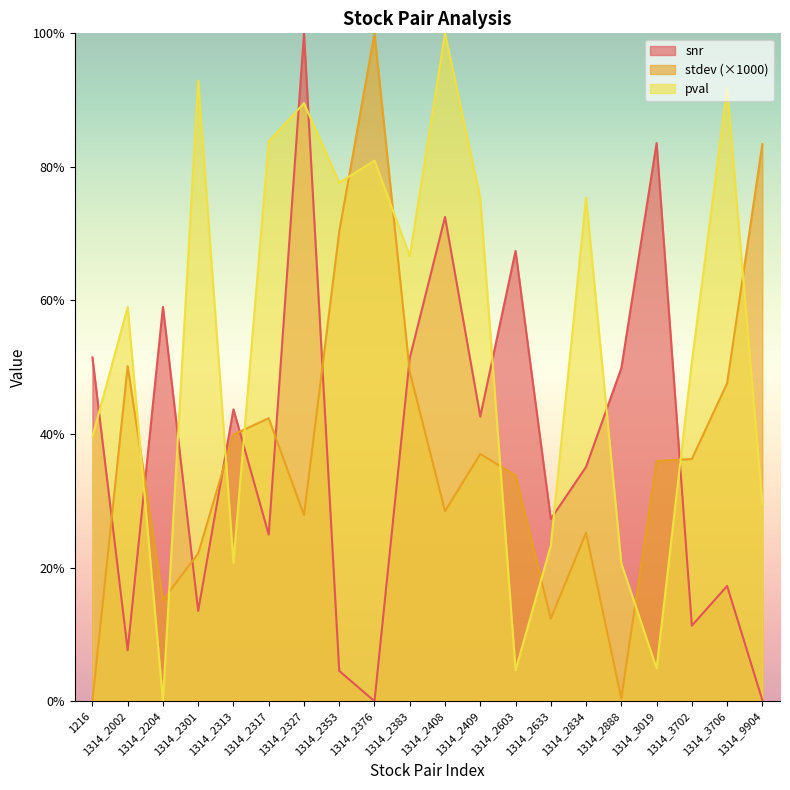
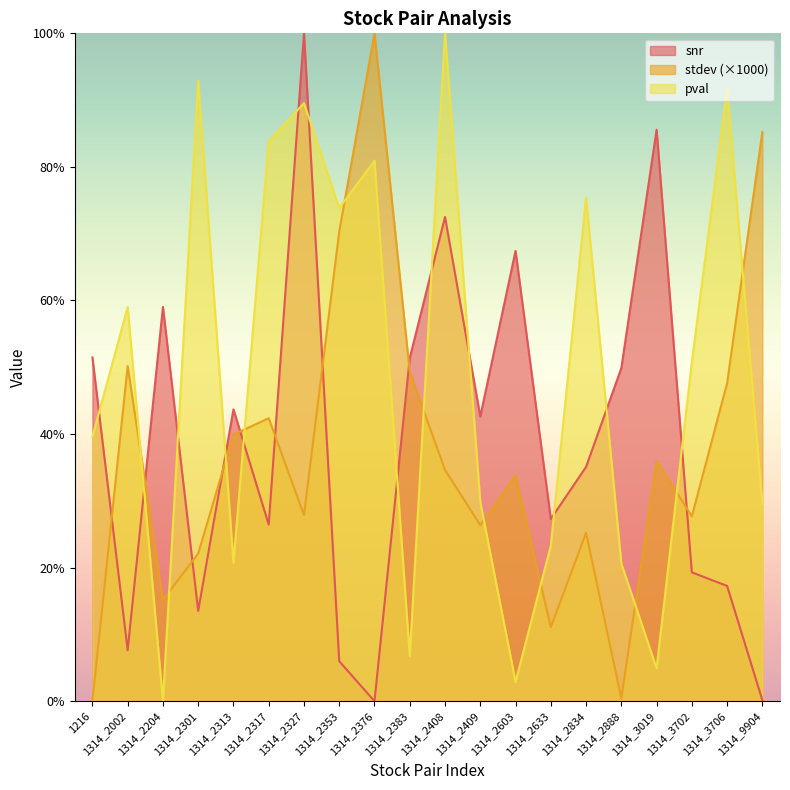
  {
    "snr": {
      "1216": "51%",
      "1314_2002": "8%",
      "1314_2204": "59%",
      "1314_2301": "14%",
      "1314_2313": "44%",
-     "1314_2317": "25%",
+     "1314_2317": "26%",
      "1314_2327": "100%",
-     "1314_2353": "5%",
+     "1314_2353": "6%",
      "1314_2376": "0%",
      "1314_2383": "51%",
      "1314_2408": "72%",
      "1314_2409": "43%",
      "1314_2603": "67%",
      "1314_2633": "27%",
      "1314_2834": "35%",
      "1314_2888": "50%",
-     "1314_3019": "84%",
-     "1314_3702": "11%",
+     "1314_3019": "86%",
+     "1314_3702": "19%",
      "1314_3706": "17%",
      "1314_9904": "0%"
    },
    "stdev (×1000)": {
      "1216": "0%",
      "1314_2002": "50%",
      "1314_2204": "15%",
      "1314_2301": "22%",
      "1314_2313": "40%",
      "1314_2317": "42%",
      "1314_2327": "28%",
      "1314_2353": "70%",
      "1314_2376": "100%",
      "1314_2383": "49%",
-     "1314_2408": "28%",
-     "1314_2409": "37%",
+     "1314_2408": "35%",
+     "1314_2409": "26%",
      "1314_2603": "34%",
-     "1314_2633": "12%",
+     "1314_2633": "11%",
      "1314_2834": "25%",
      "1314_2888": "0%",
      "1314_3019": "36%",
-     "1314_3702": "36%",
+     "1314_3702": "28%",
      "1314_3706": "48%",
-     "1314_9904": "83%"
+     "1314_9904": "85%"
    },
    "pval": {
      "1216": "40%",
      "1314_2002": "59%",
      "1314_2204": "0%",
      "1314_2301": "93%",
      "1314_2313": "21%",
      "1314_2317": "84%",
      "1314_2327": "90%",
-     "1314_2353": "78%",
+     "1314_2353": "74%",
      "1314_2376": "81%",
-     "1314_2383": "67%",
+     "1314_2383": "7%",
      "1314_2408": "100%",
-     "1314_2409": "75%",
-     "1314_2603": "5%",
+     "1314_2409": "30%",
+     "1314_2603": "3%",
      "1314_2633": "23%",
      "1314_2834": "75%",
      "1314_2888": "21%",
      "1314_3019": "5%",
      "1314_3702": "51%",
      "1314_9904": "30%"
    }
  }
